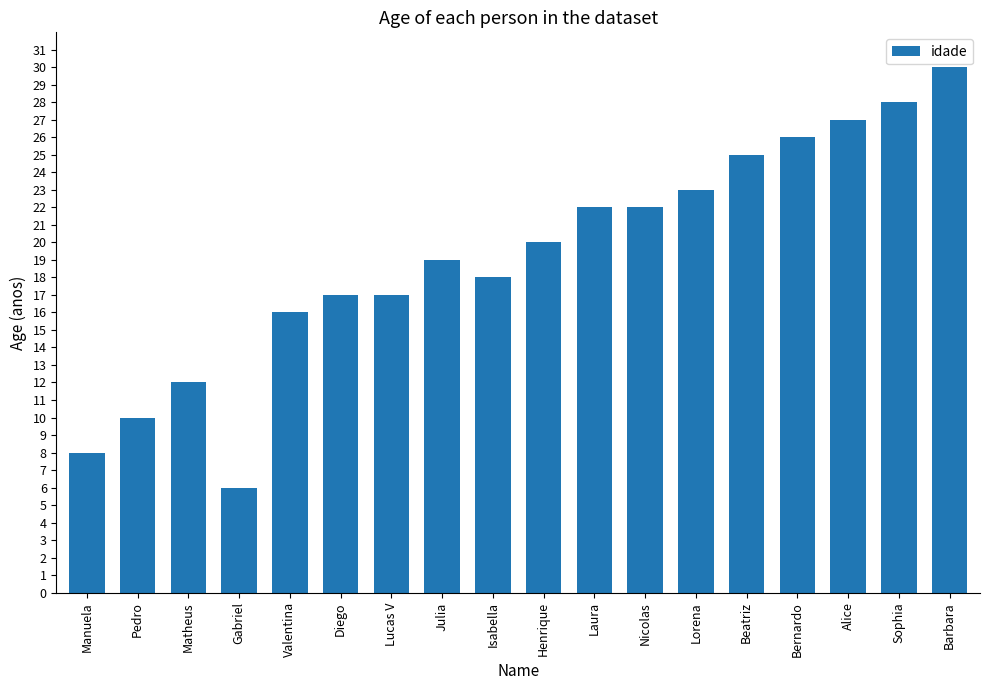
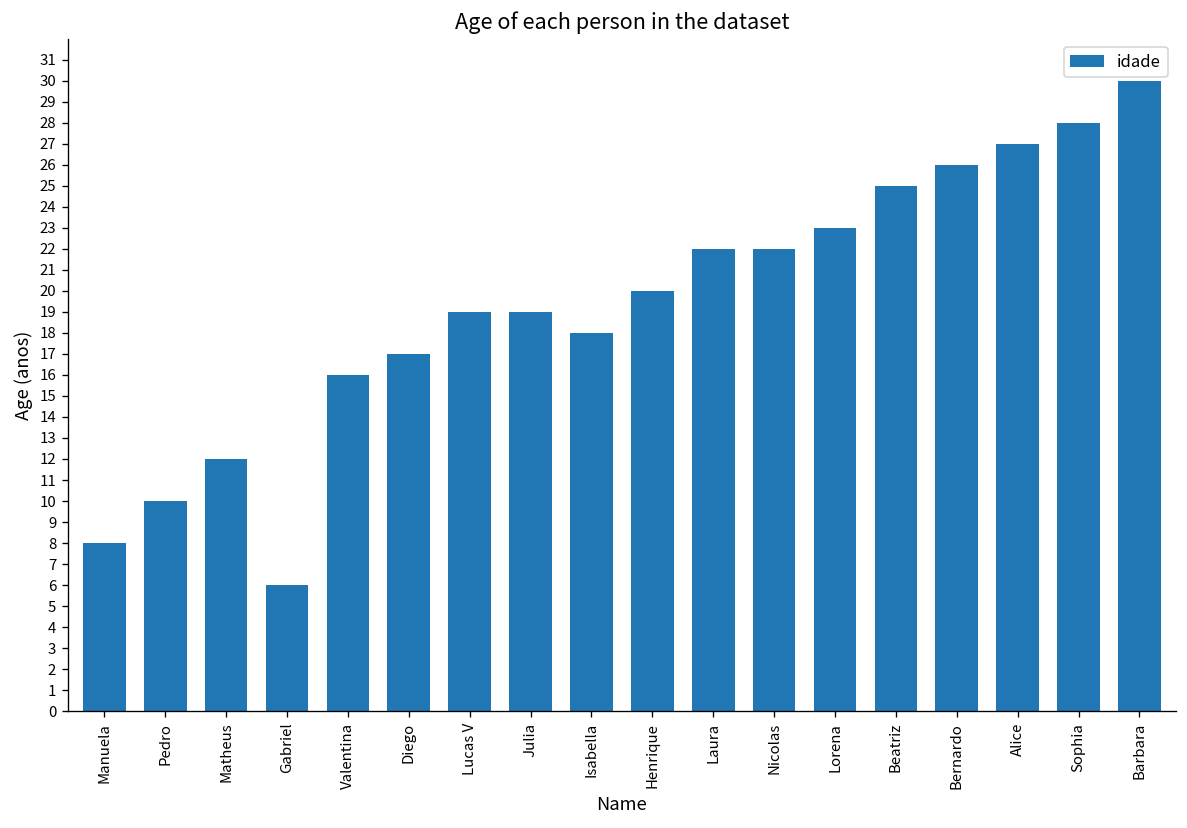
  {
    "Manuela": 8,
    "Pedro": 10,
    "Matheus": 12,
    "Gabriel": 6,
    "Valentina": 16,
    "Diego": 17,
-   "Lucas V": 17,
+   "Lucas V": 19,
    "Julia": 19,
    "Isabella": 18,
    "Henrique": 20,
    "Laura": 22,
    "Nicolas": 22,
    "Lorena": 23,
    "Beatriz": 25,
    "Bernardo": 26,
    "Alice": 27,
    "Sophia": 28,
    "Barbara": 30
  }
